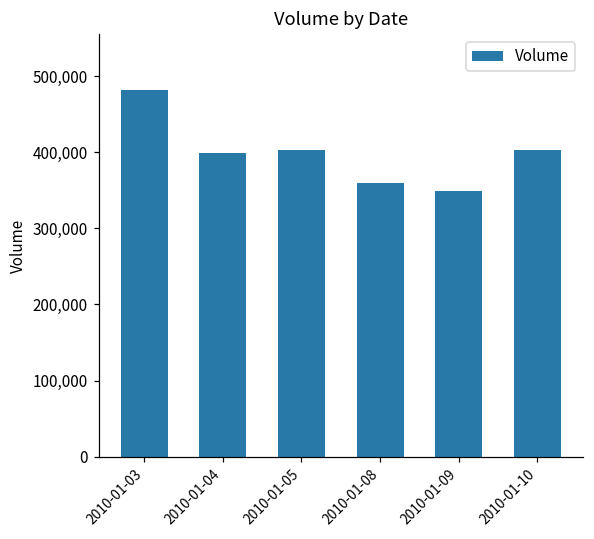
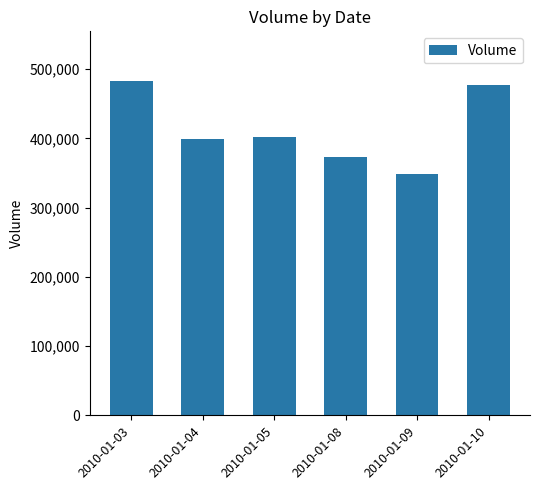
  {
    "2010-01-03": "480,000",
    "2010-01-04": "400,000",
    "2010-01-05": "400,000",
-   "2010-01-08": "360,000",
+   "2010-01-08": "370,000",
    "2010-01-09": "350,000",
-   "2010-01-10": "400,000"
+   "2010-01-10": "480,000"
  }
